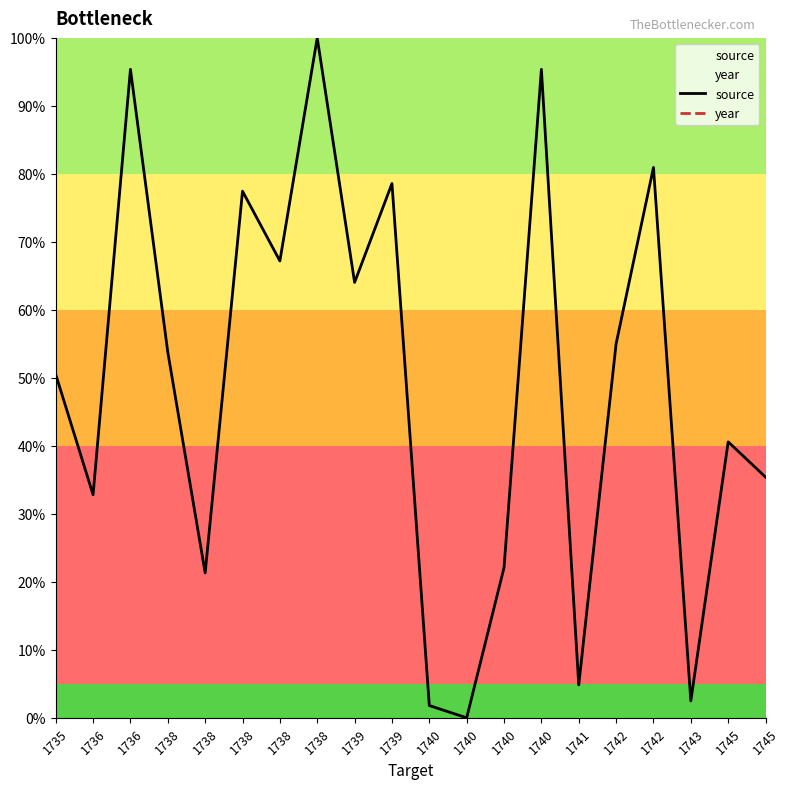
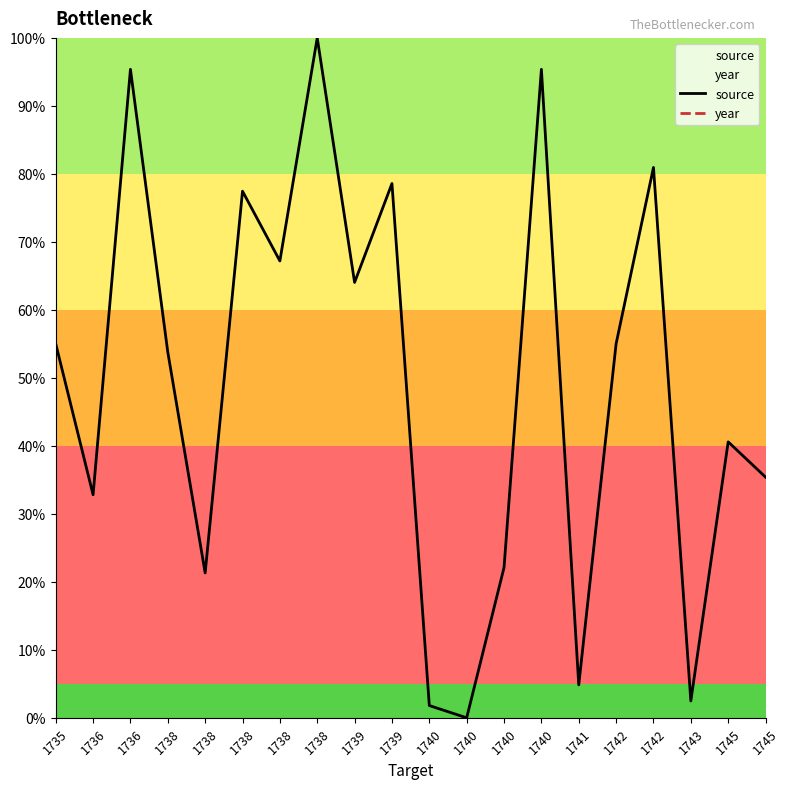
  {
-   "1735": "51%"
+   "1735": "55%"
  }
